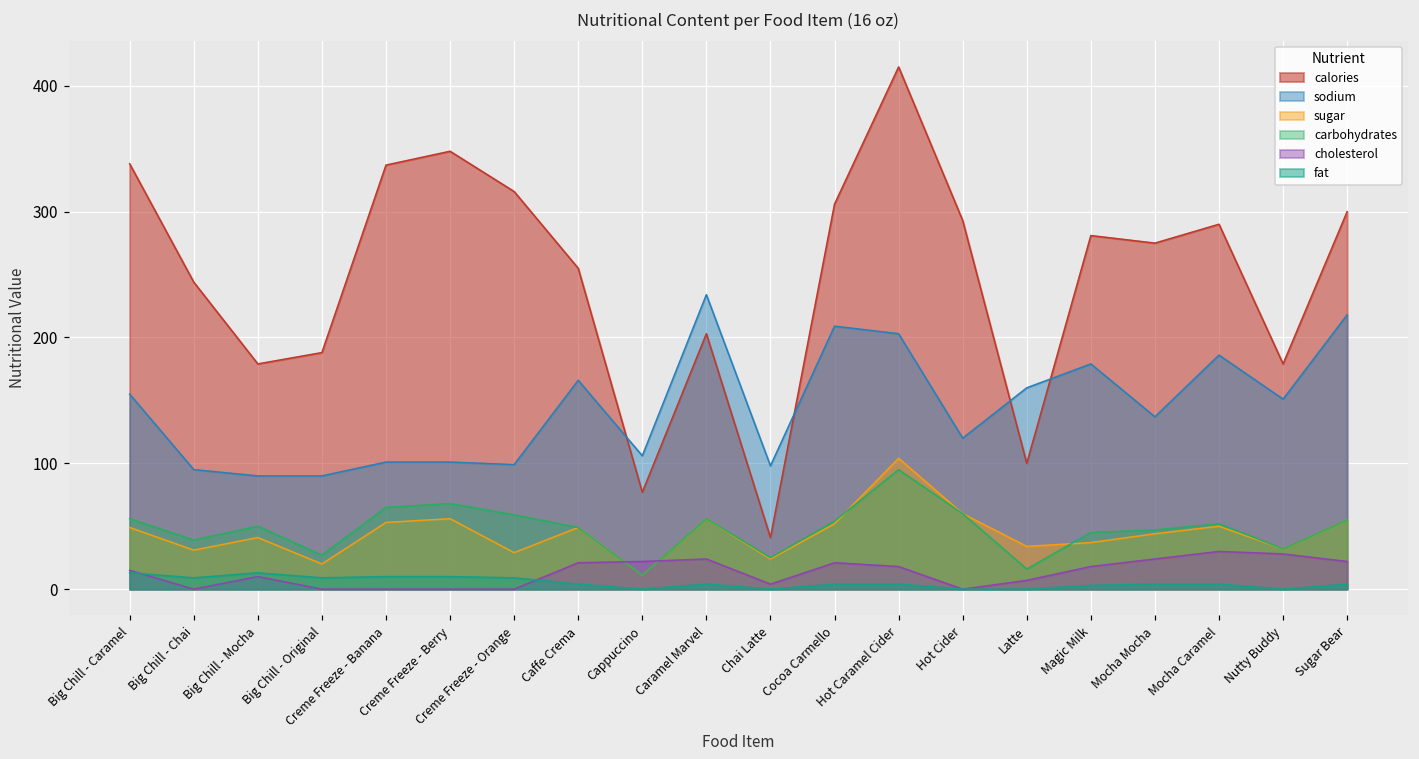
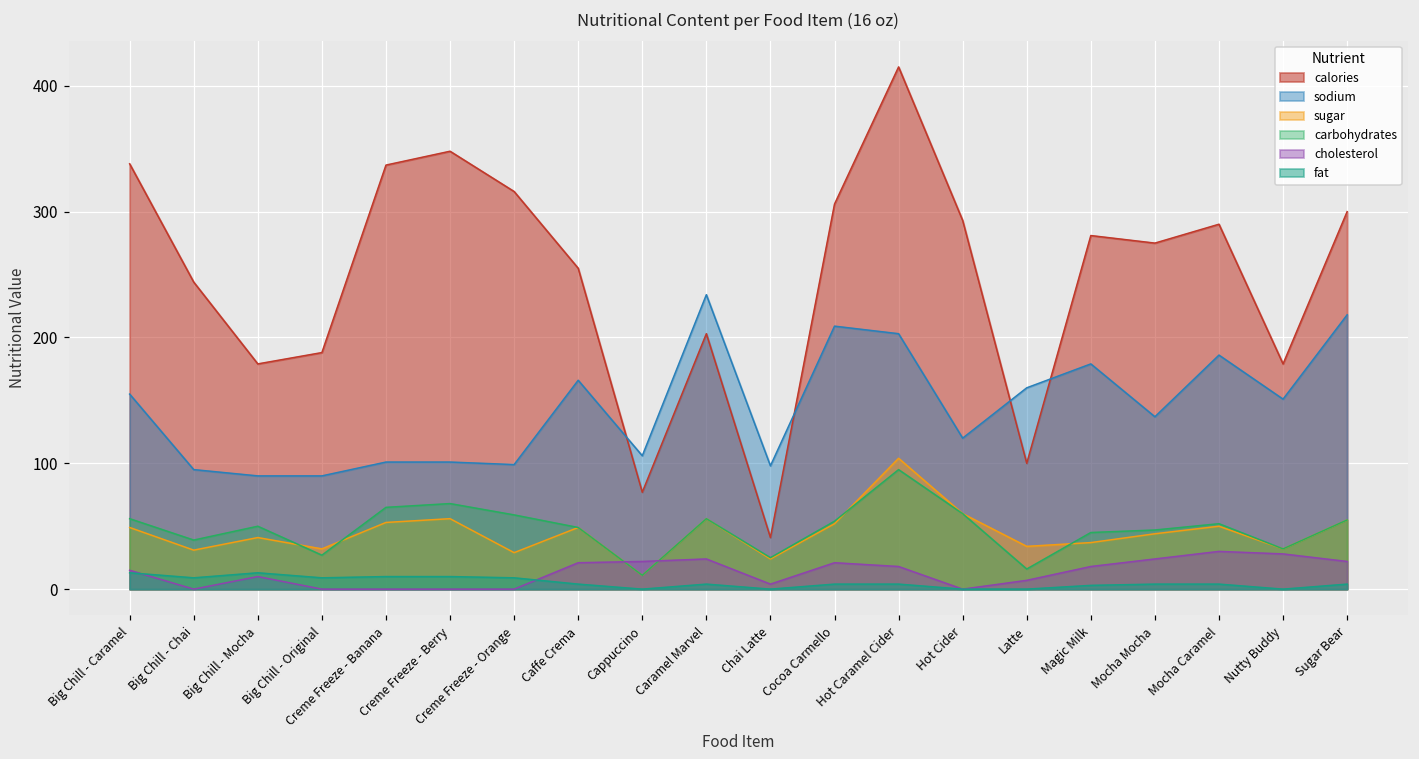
  {
    "calories": {
      "Big Chill - Caramel": 338,
      "Big Chill - Chai": 244,
      "Big Chill - Mocha": 179,
      "Big Chill - Original": 188,
      "Creme Freeze - Banana": 337,
      "Creme Freeze - Berry": 348,
      "Creme Freeze - Orange": 316,
      "Caffe Crema": 255,
      "Cappuccino": 77,
      "Caramel Marvel": 203,
      "Chai Latte": 41,
      "Cocoa Carmello": 306,
      "Hot Caramel Cider": 415,
      "Hot Cider": 293,
      "Latte": 100,
      "Magic Milk": 281,
      "Mocha Mocha": 275,
      "Mocha Caramel": 290,
      "Nutty Buddy": 179,
      "Sugar Bear": 300
    },
    "sugar": {
      "Big Chill - Caramel": 49,
      "Big Chill - Chai": 31,
      "Big Chill - Mocha": 41,
-     "Big Chill - Original": 20,
+     "Big Chill - Original": 32,
      "Creme Freeze - Banana": 53,
      "Creme Freeze - Berry": 56,
      "Creme Freeze - Orange": 29,
      "Hot Caramel Cider": 104,
      "Latte": 34,
      "Magic Milk": 37,
      "Mocha Mocha": 44
    },
    "cholesterol": {
      "Big Chill - Chai": 0,
      "Big Chill - Mocha": 10,
      "Big Chill - Original": 0,
      "Creme Freeze - Banana": 0,
      "Creme Freeze - Berry": 0,
      "Creme Freeze - Orange": 0,
      "Caffe Crema": 21,
      "Cappuccino": 22,
      "Caramel Marvel": 24,
      "Chai Latte": 4,
      "Cocoa Carmello": 21,
      "Hot Caramel Cider": 18,
      "Latte": 7,
      "Magic Milk": 18,
      "Mocha Mocha": 24,
      "Mocha Caramel": 30,
      "Nutty Buddy": 28,
      "Sugar Bear": 22
    }
  }
